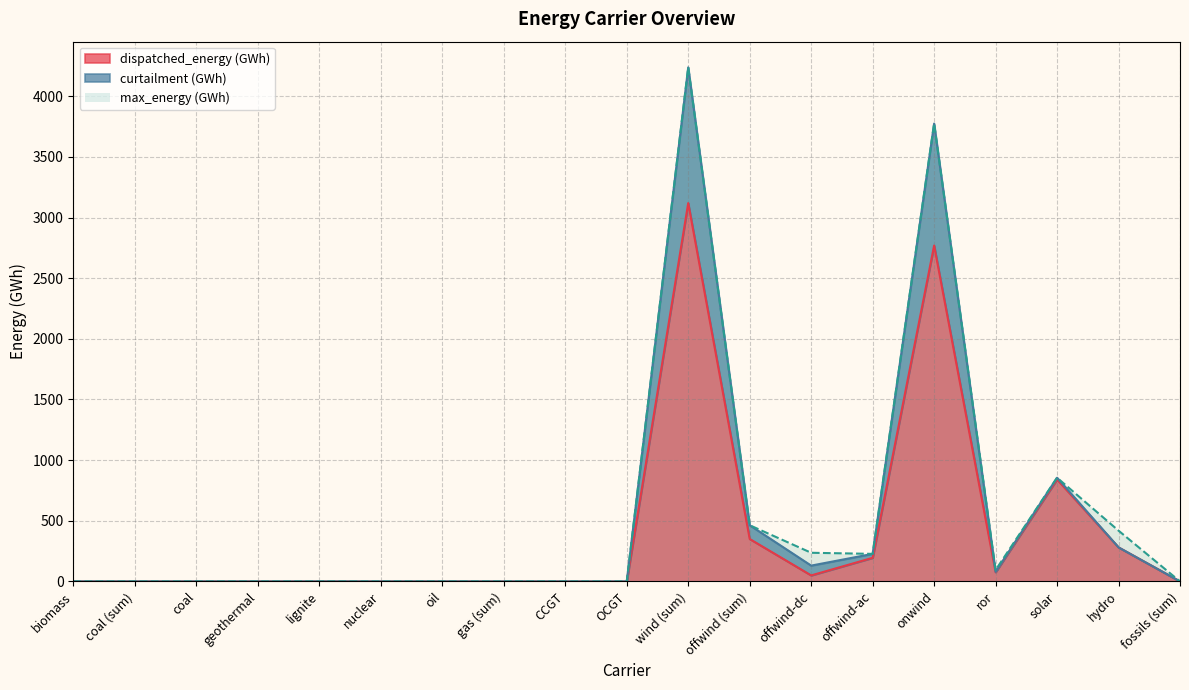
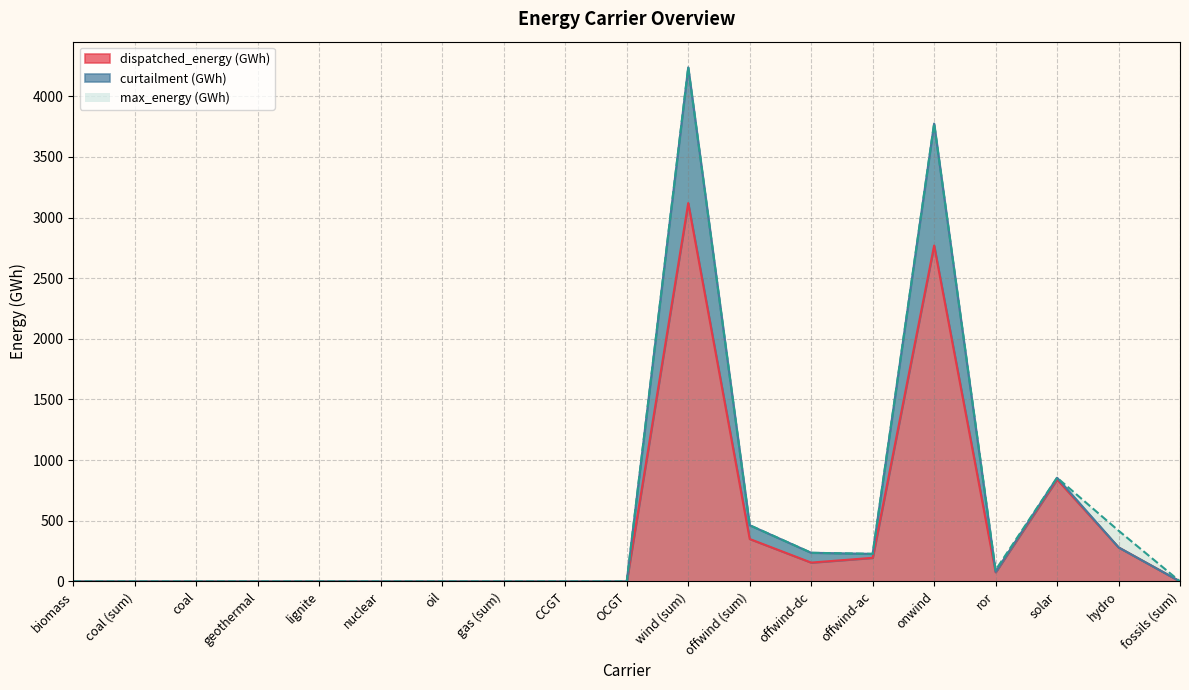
  {
    "dispatched_energy (GWh)": {
      "wind (sum)": 3120,
      "offwind (sum)": 350,
-     "offwind-dc": 50,
+     "offwind-dc": 160,
      "offwind-ac": 190,
      "onwind": 2770
    }
  }
